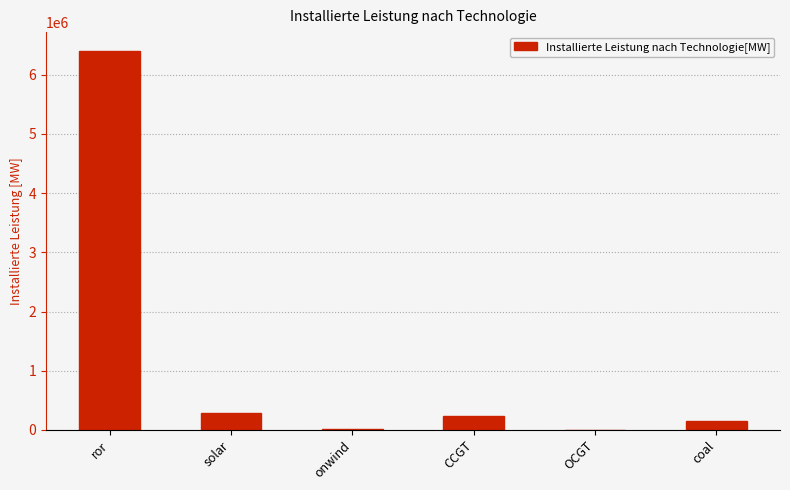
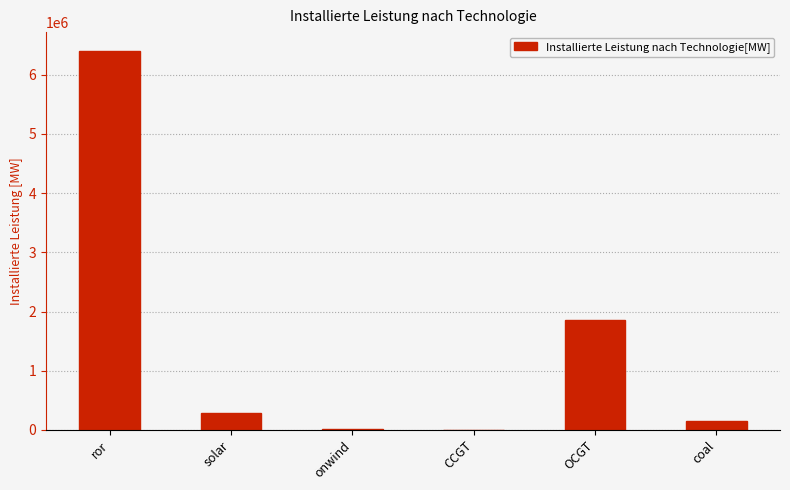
  {
    "ror": 6400000,
    "solar": 300000,
-   "CCGT": 200000,
-   "OCGT": 0,
+   "CCGT": 0,
+   "OCGT": 1900000,
    "coal": 100000
  }
